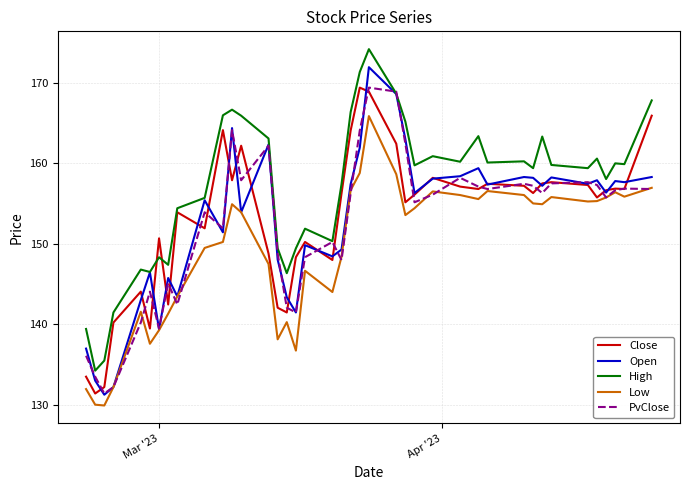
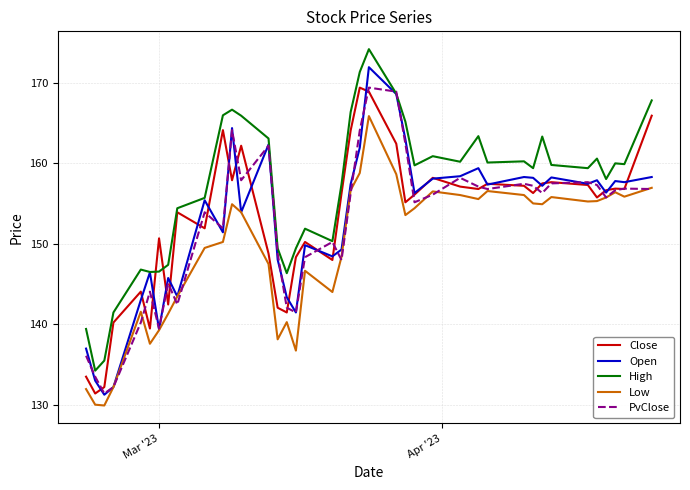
  {
    "Close": {
      "Mar '23": 151
    },
    "High": {
-     "Mar '23": 148
+     "Mar '23": 147
    }
  }
